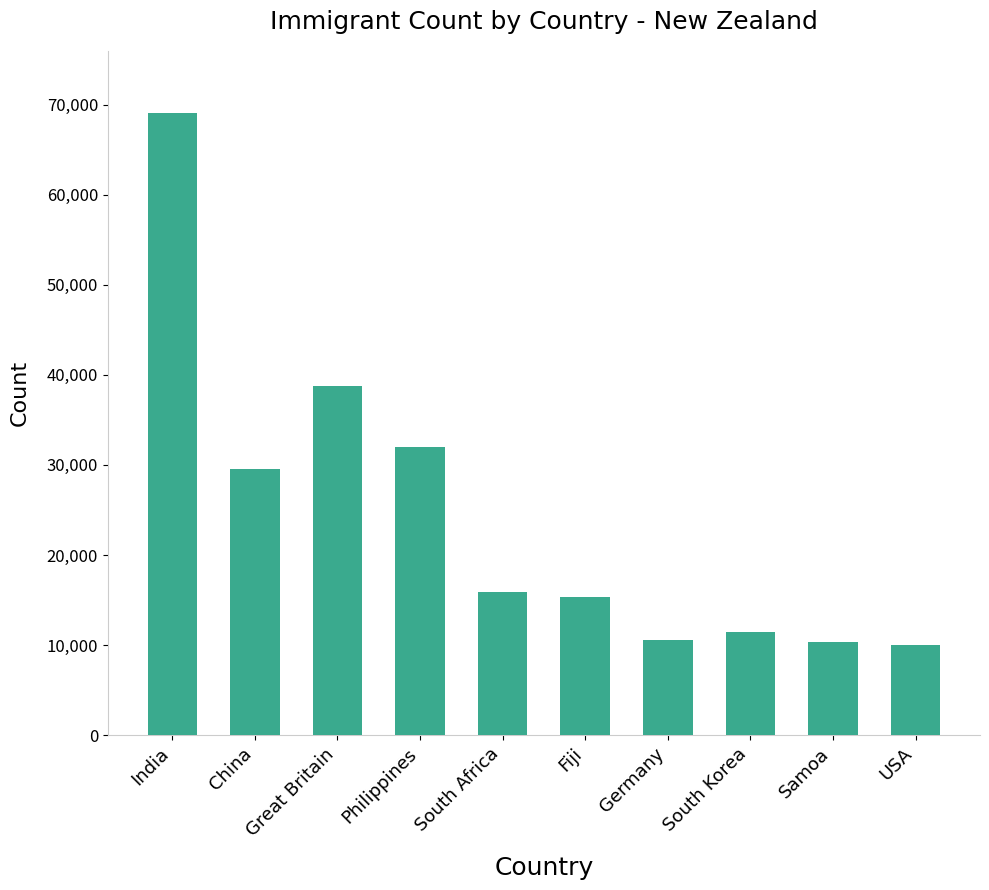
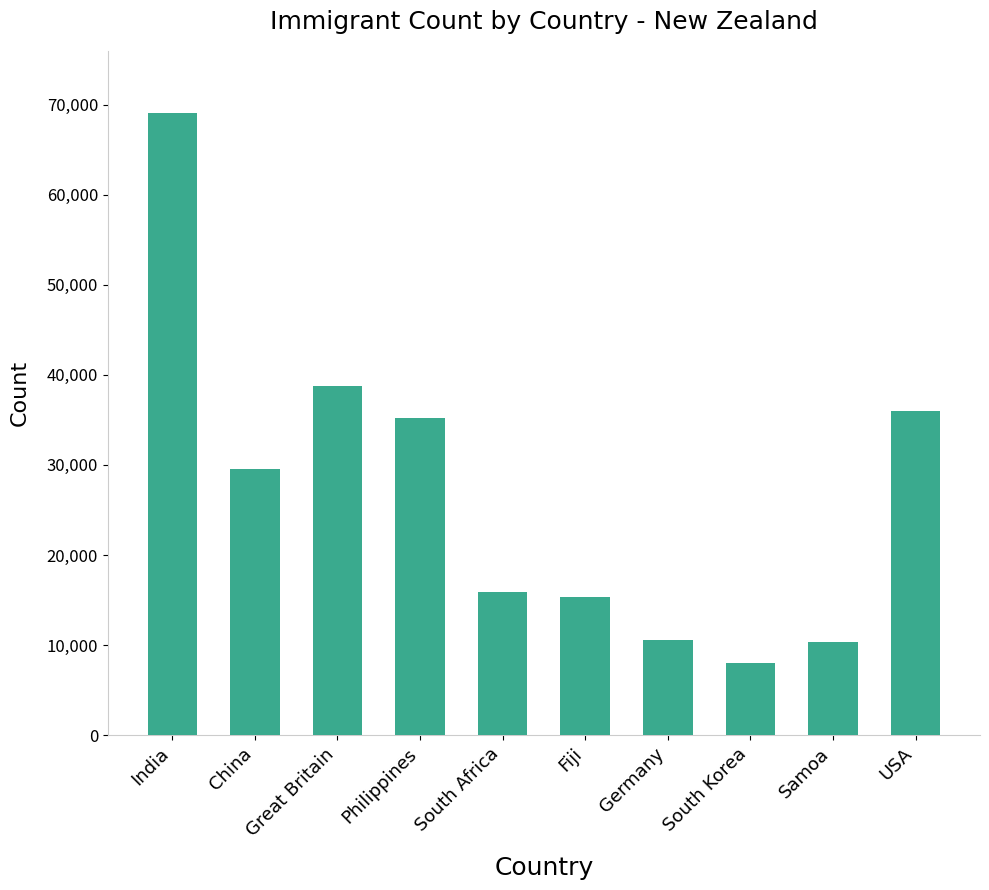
  {
    "India": "69,000",
    "China": "30,000",
    "Great Britain": "39,000",
-   "Philippines": "32,000",
+   "Philippines": "35,000",
    "South Africa": "16,000",
    "Fiji": "15,000",
    "Germany": "11,000",
-   "South Korea": "11,000",
+   "South Korea": "8,000",
    "Samoa": "10,000",
-   "USA": "10,000"
+   "USA": "36,000"
  }
